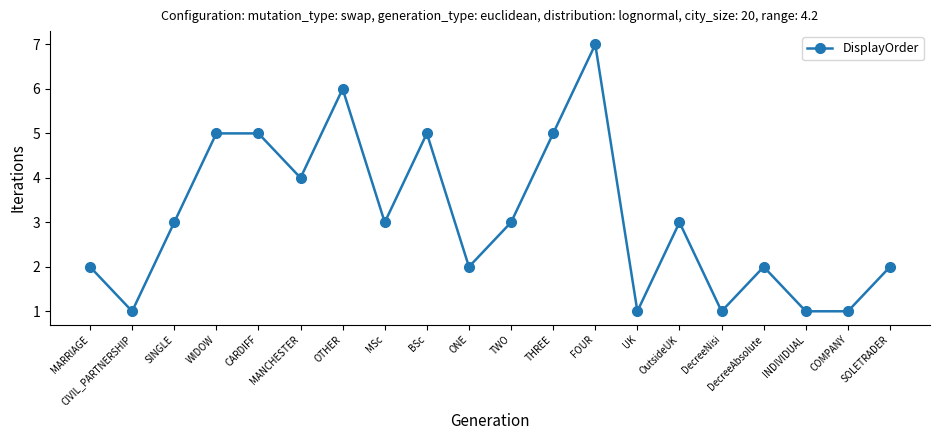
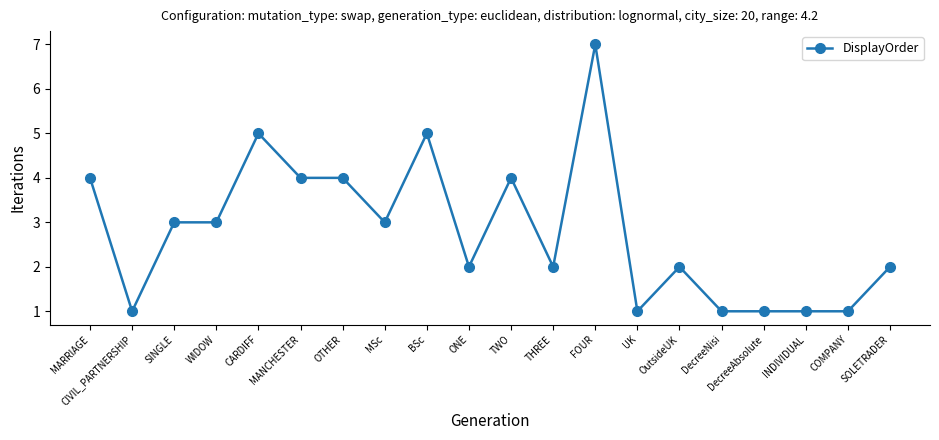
  {
-   "MARRIAGE": 2,
+   "MARRIAGE": 4,
    "CIVIL_PARTNERSHIP": 1,
    "SINGLE": 3,
-   "WIDOW": 5,
+   "WIDOW": 3,
    "CARDIFF": 5,
    "MANCHESTER": 4,
-   "OTHER": 6,
+   "OTHER": 4,
    "MSc": 3,
    "BSc": 5,
    "ONE": 2,
-   "TWO": 3,
-   "THREE": 5,
+   "TWO": 4,
+   "THREE": 2,
    "FOUR": 7,
    "UK": 1,
-   "OutsideUK": 3,
+   "OutsideUK": 2,
    "DecreeNisi": 1,
-   "DecreeAbsolute": 2,
+   "DecreeAbsolute": 1,
    "INDIVIDUAL": 1,
    "COMPANY": 1,
    "SOLETRADER": 2
  }
